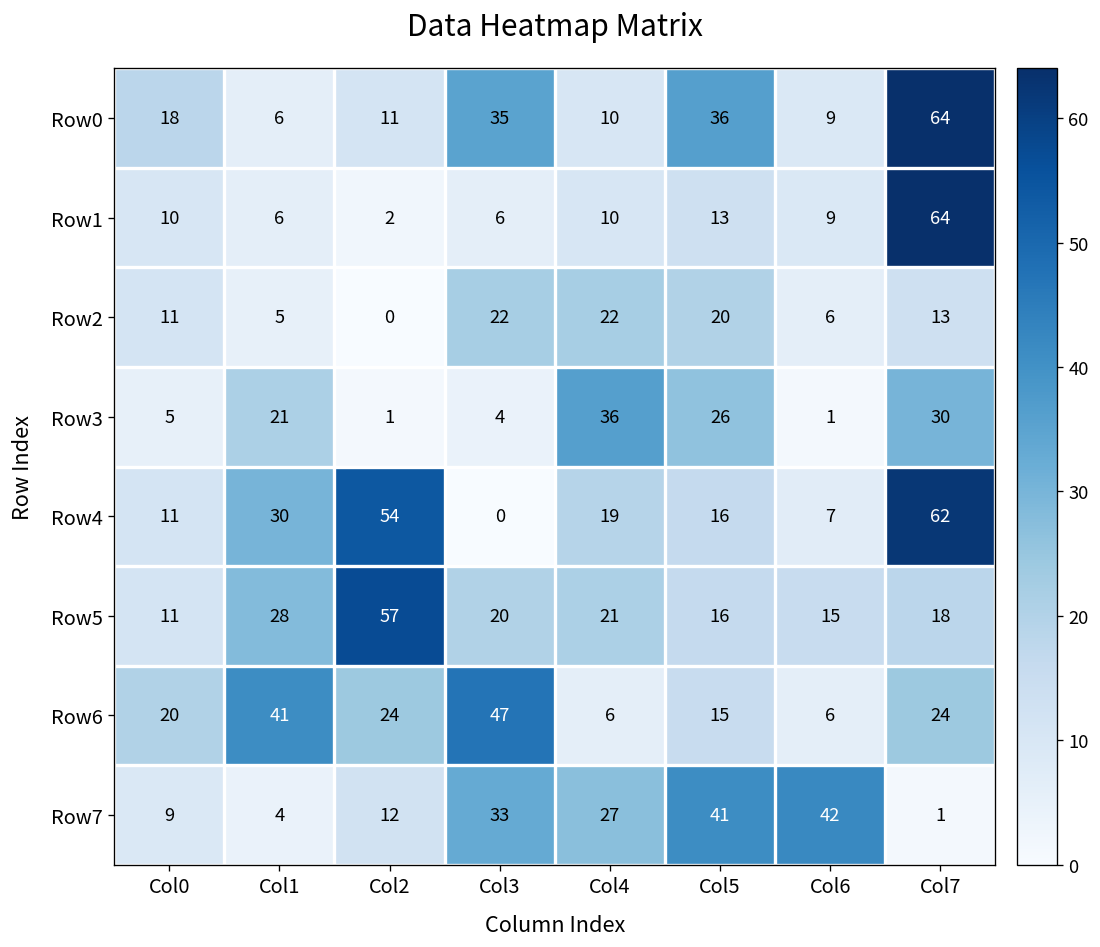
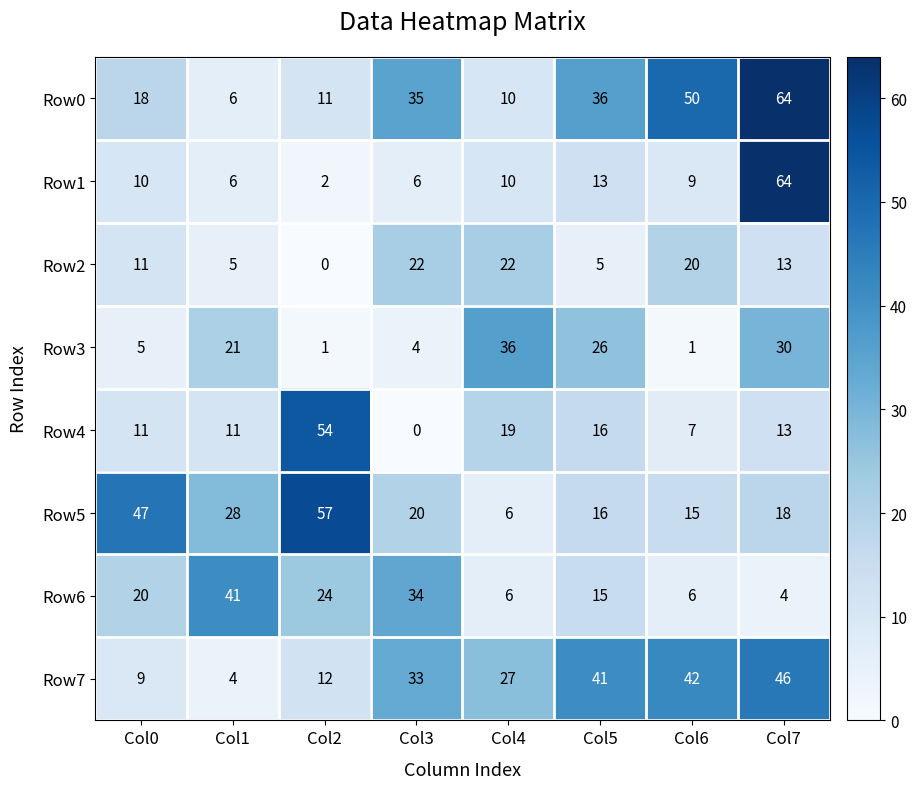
  {
    "Row0": {
      "Col0": 18,
      "Col1": 6,
      "Col2": 11,
      "Col3": 35,
      "Col4": 10,
      "Col5": 36,
-     "Col6": 9,
+     "Col6": 50,
      "Col7": 64
    },
    "Row1": {
      "Col0": 10,
      "Col1": 6,
      "Col2": 2,
      "Col3": 6,
      "Col4": 10,
      "Col5": 13,
      "Col6": 9,
      "Col7": 64
    },
    "Row2": {
      "Col0": 11,
      "Col1": 5,
      "Col2": 0,
      "Col3": 22,
      "Col4": 22,
-     "Col5": 20,
-     "Col6": 6,
+     "Col5": 5,
+     "Col6": 20,
      "Col7": 13
    },
    "Row3": {
      "Col0": 5,
      "Col1": 21,
      "Col2": 1,
      "Col3": 4,
      "Col4": 36,
      "Col5": 26,
      "Col6": 1,
      "Col7": 30
    },
    "Row4": {
      "Col0": 11,
-     "Col1": 30,
+     "Col1": 11,
      "Col2": 54,
      "Col3": 0,
      "Col4": 19,
      "Col5": 16,
      "Col6": 7,
-     "Col7": 62
+     "Col7": 13
    },
    "Row5": {
-     "Col0": 11,
+     "Col0": 47,
      "Col1": 28,
      "Col2": 57,
      "Col3": 20,
-     "Col4": 21,
+     "Col4": 6,
      "Col5": 16,
      "Col6": 15,
      "Col7": 18
    },
    "Row6": {
      "Col0": 20,
      "Col1": 41,
      "Col2": 24,
-     "Col3": 47,
+     "Col3": 34,
      "Col4": 6,
      "Col5": 15,
      "Col6": 6,
-     "Col7": 24
+     "Col7": 4
    },
    "Row7": {
      "Col0": 9,
      "Col1": 4,
      "Col2": 12,
      "Col3": 33,
      "Col4": 27,
      "Col5": 41,
      "Col6": 42,
-     "Col7": 1
+     "Col7": 46
    }
  }
